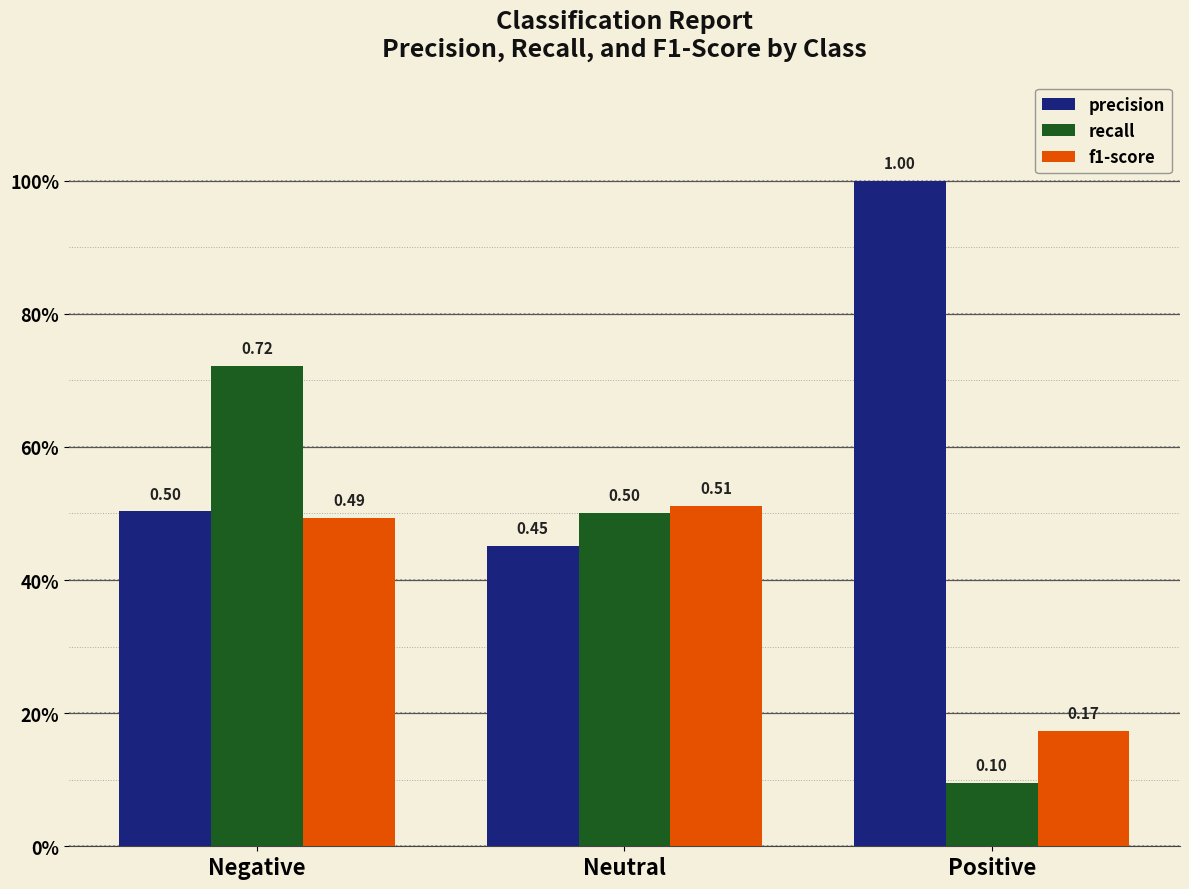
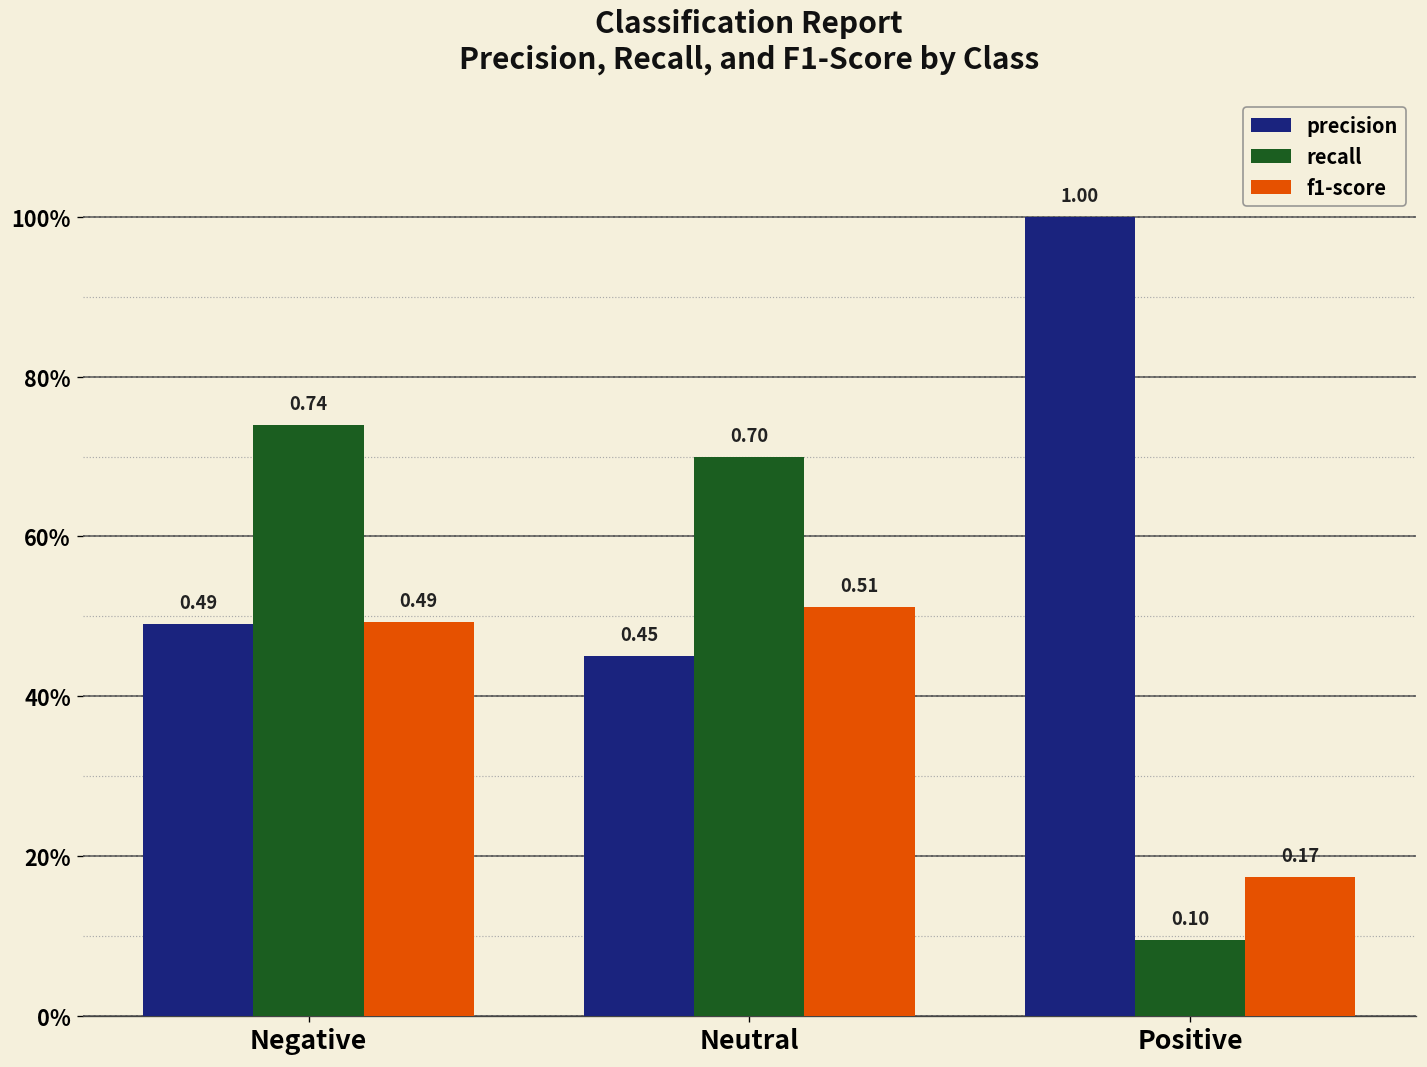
  {
    "precision": {
-     "Negative": 0.50,
+     "Negative": 0.49,
      "Neutral": 0.45,
      "Positive": 1.00
    },
    "recall": {
-     "Negative": 0.72,
-     "Neutral": 0.50,
+     "Negative": 0.74,
+     "Neutral": 0.70,
      "Positive": 0.10
    },
    "f1-score": {
      "Negative": 0.49,
      "Neutral": 0.51,
      "Positive": 0.17
    }
  }
